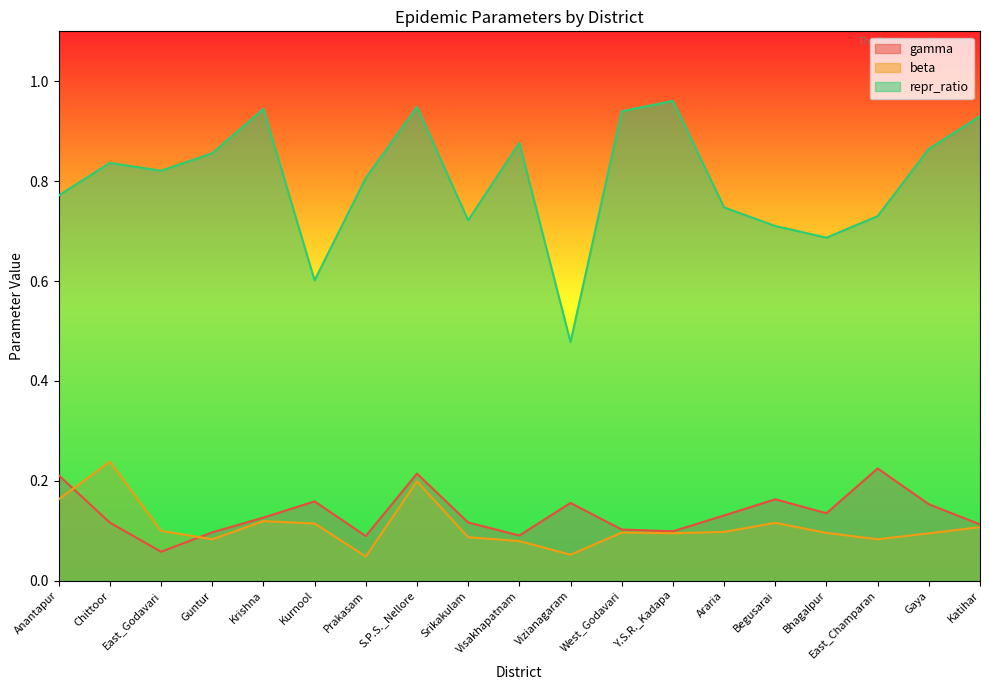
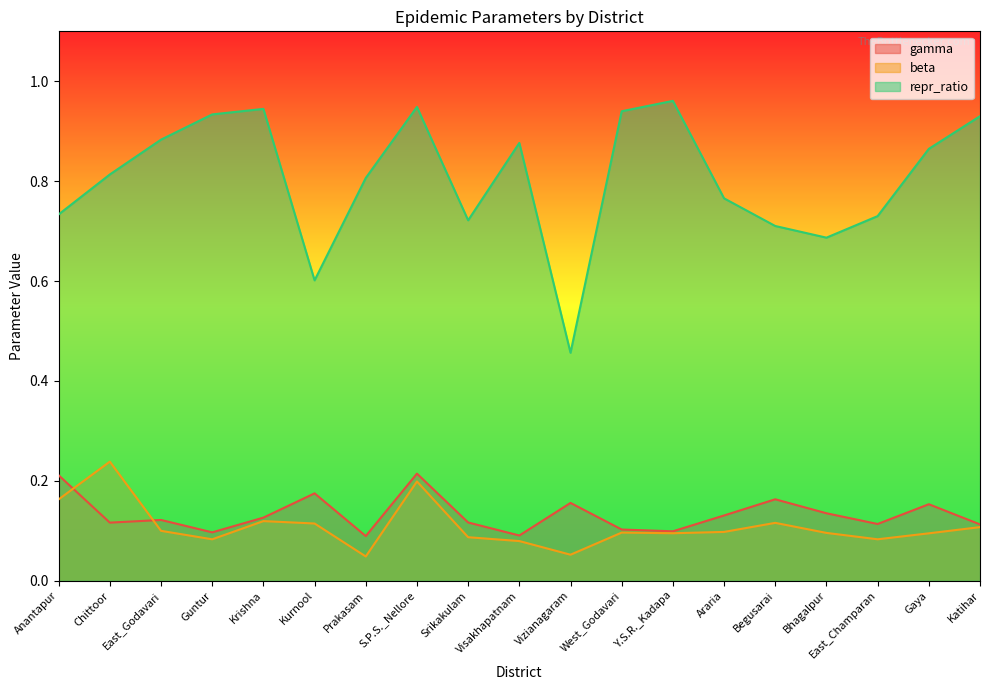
  {
    "gamma": {
      "Anantapur": 0.21,
      "Chittoor": 0.12,
-     "East_Godavari": 0.06,
+     "East_Godavari": 0.12,
      "Guntur": 0.10,
      "Krishna": 0.13,
-     "Kurnool": 0.16,
+     "Kurnool": 0.17,
      "Prakasam": 0.09,
      "S.P.S._Nellore": 0.21,
      "Srikakulam": 0.12,
      "Visakhapatnam": 0.09,
      "Vizianagaram": 0.16,
      "West_Godavari": 0.10,
      "Araria": 0.13,
      "Begusarai": 0.16,
      "Bhagalpur": 0.13,
-     "East_Champaran": 0.22,
+     "East_Champaran": 0.11,
      "Gaya": 0.15,
      "Katihar": 0.11
    },
    "beta": {
      "Anantapur": 0.16,
      "Chittoor": 0.24,
      "East_Godavari": 0.10,
      "Guntur": 0.08,
      "Krishna": 0.12,
      "Kurnool": 0.11,
      "Prakasam": 0.05,
      "S.P.S._Nellore": 0.20,
      "Srikakulam": 0.09,
      "Visakhapatnam": 0.08,
      "Vizianagaram": 0.05,
      "West_Godavari": 0.10,
      "Araria": 0.10,
      "Begusarai": 0.12,
      "Bhagalpur": 0.10,
      "East_Champaran": 0.08,
      "Gaya": 0.09,
      "Katihar": 0.11
    },
    "repr_ratio": {
-     "Anantapur": 0.77,
-     "Chittoor": 0.84,
-     "East_Godavari": 0.82,
-     "Guntur": 0.86,
+     "Anantapur": 0.73,
+     "Chittoor": 0.81,
+     "East_Godavari": 0.88,
+     "Guntur": 0.93,
      "Krishna": 0.94,
      "Kurnool": 0.60,
      "Prakasam": 0.81,
      "S.P.S._Nellore": 0.95,
      "Srikakulam": 0.72,
      "Visakhapatnam": 0.88,
-     "Vizianagaram": 0.48,
+     "Vizianagaram": 0.46,
      "West_Godavari": 0.94,
      "Y.S.R._Kadapa": 0.96,
-     "Araria": 0.75,
+     "Araria": 0.77,
      "Begusarai": 0.71,
      "Bhagalpur": 0.69,
      "East_Champaran": 0.73,
      "Gaya": 0.86,
      "Katihar": 0.93
    }
  }
